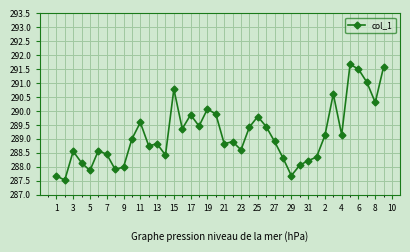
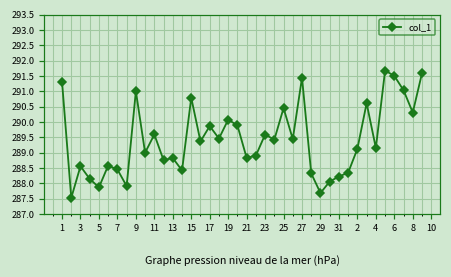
  {
-   "1": 287.7,
+   "1": 291.3,
    "3": 288.6,
    "5": 287.9,
    "7": 288.5,
-   "9": 288.0,
+   "9": 291.0,
    "11": 289.6,
    "13": 288.8,
    "15": 290.8,
    "17": 289.9,
    "19": 290.1,
    "21": 288.8,
-   "23": 288.6,
-   "25": 289.8,
-   "27": 288.9,
+   "23": 289.6,
+   "25": 290.5,
+   "27": 291.4,
    "29": 287.7,
    "31": 288.2,
    "2": 289.1,
    "4": 289.2,
    "6": 291.5,
    "8": 290.3
  }
